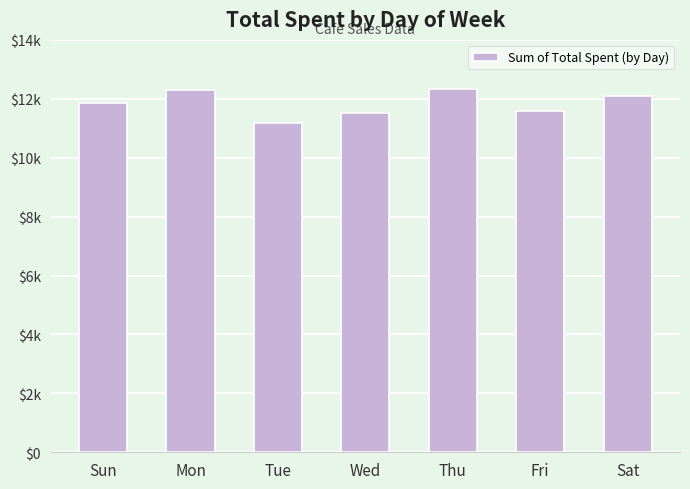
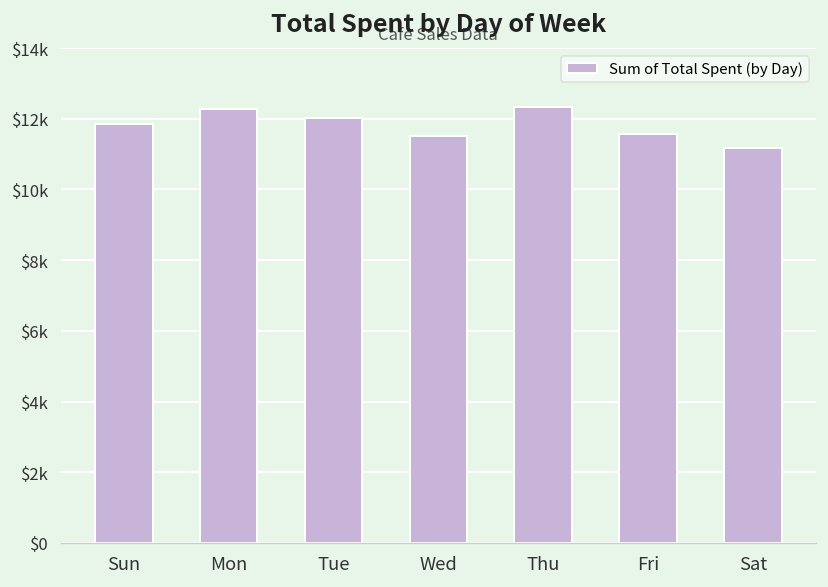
  {
    "Sun": "$11900",
    "Mon": "$12300",
-   "Tue": "$11200",
+   "Tue": "$12000",
    "Wed": "$11500",
    "Thu": "$12300",
    "Fri": "$11600",
-   "Sat": "$12100"
+   "Sat": "$11200"
  }
